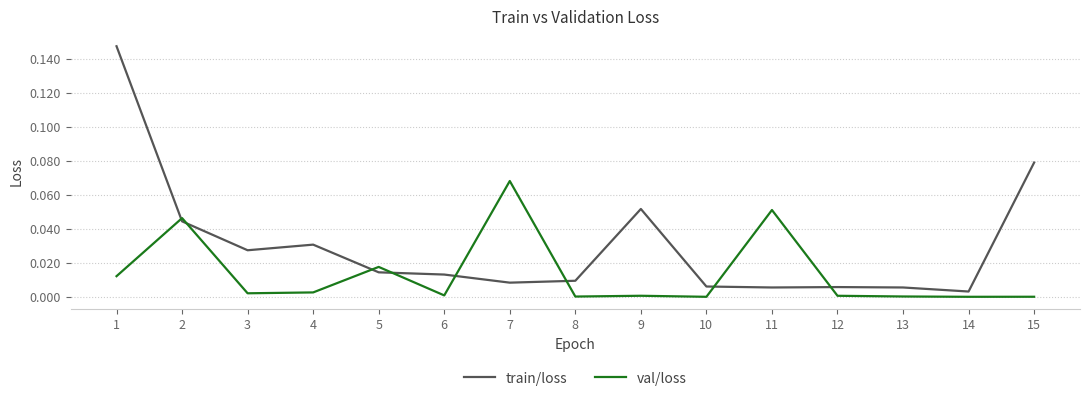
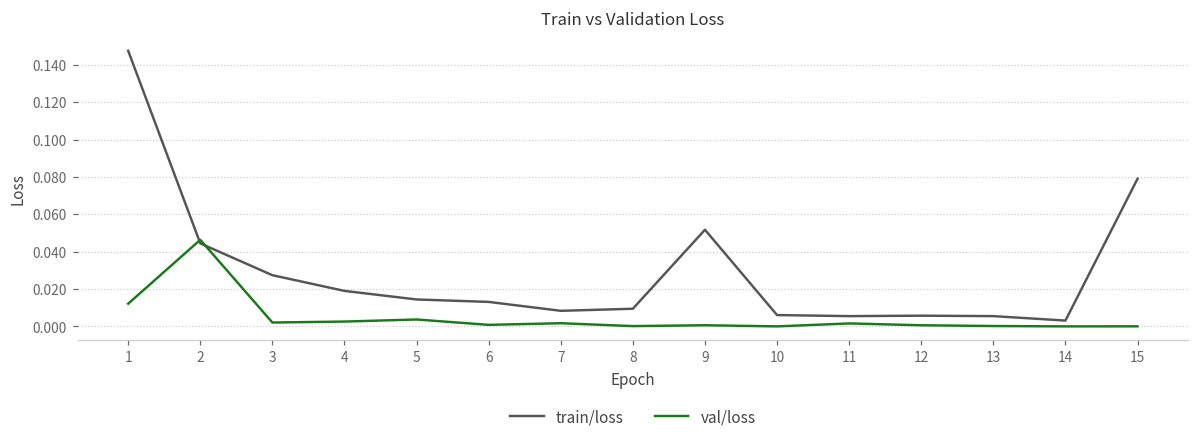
  {
    "train/loss": {
      "1": 0.148,
      "2": 0.044,
      "3": 0.027,
-     "4": 0.031,
+     "4": 0.019,
      "5": 0.014,
      "6": 0.013,
      "7": 0.008,
      "8": 0.009,
      "9": 0.052,
      "10": 0.006,
      "11": 0.006,
      "12": 0.006,
      "13": 0.006,
      "14": 0.003,
      "15": 0.079
    },
    "val/loss": {
      "1": 0.012,
      "2": 0.046,
      "3": 0.002,
      "4": 0.003,
-     "5": 0.018,
+     "5": 0.004,
      "6": 0.001,
-     "7": 0.068,
+     "7": 0.002,
      "8": 0.000,
      "9": 0.001,
      "10": 0.000,
-     "11": 0.051,
+     "11": 0.002,
      "12": 0.001,
      "13": 0.000,
      "14": 0.000,
      "15": 0.000
    }
  }
